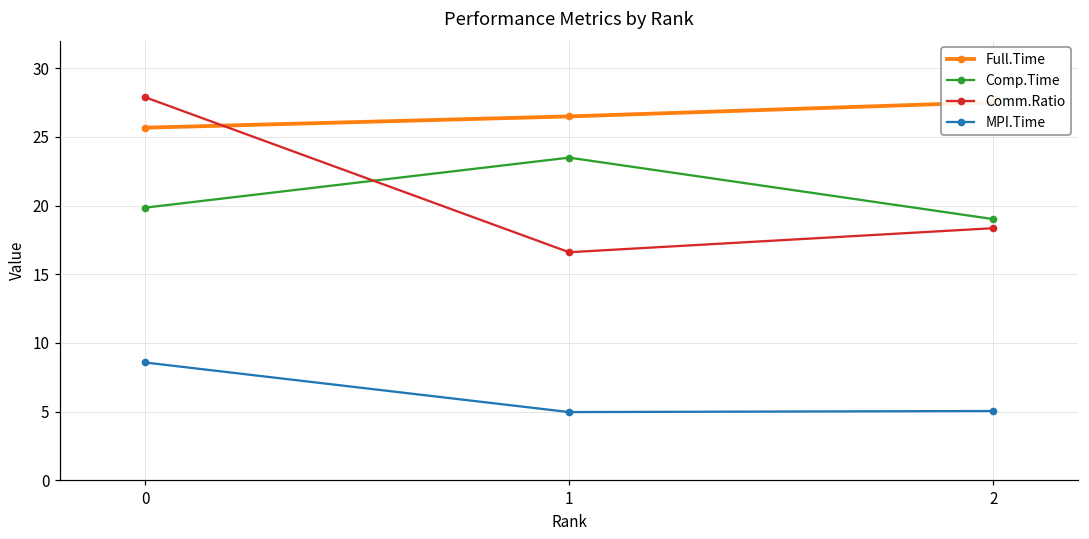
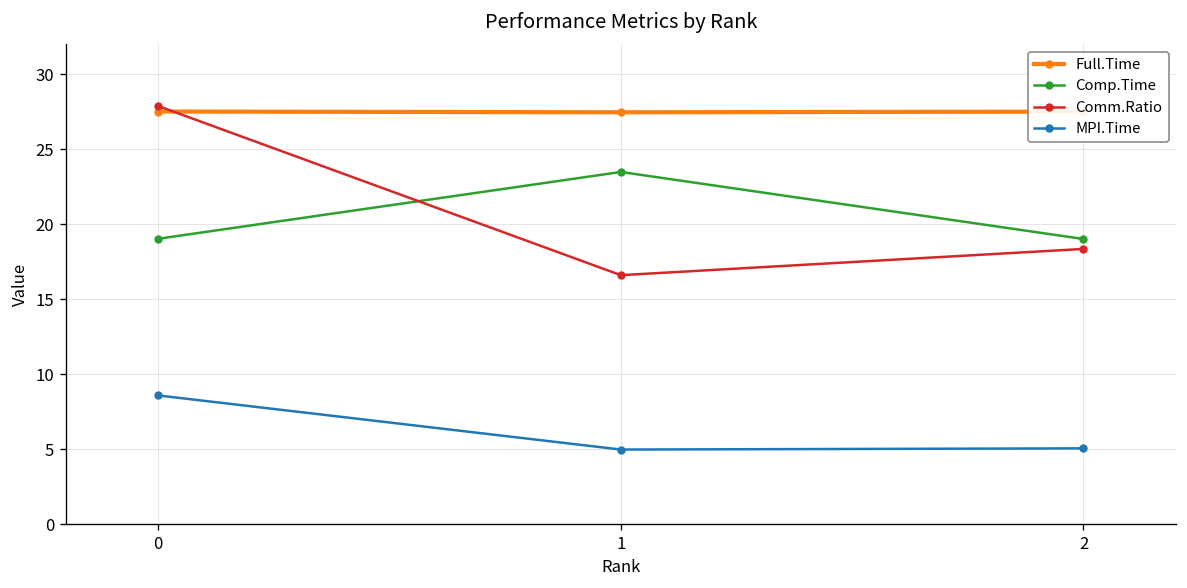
  {
    "Full.Time": {
-     "0": 25.7,
-     "1": 26.5
+     "0": 27.5,
+     "1": 27.5
    },
    "Comp.Time": {
-     "0": 19.8,
+     "0": 19.0,
      "1": 23.5,
      "2": 19.0
    },
    "Comm.Ratio": {
      "0": 27.9,
      "1": 16.6,
      "2": 18.4
    },
    "MPI.Time": {
      "0": 8.6,
      "1": 5.0,
      "2": 5.0
    }
  }
